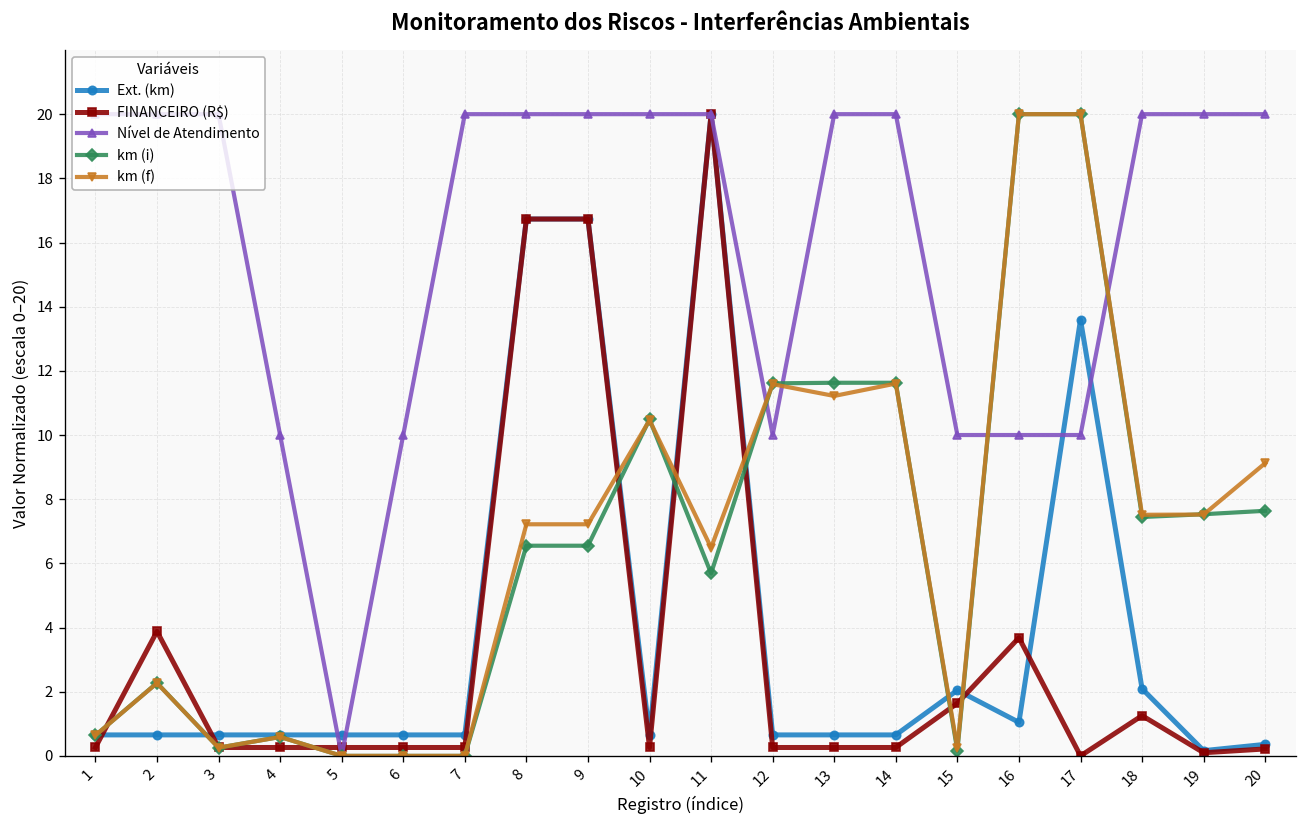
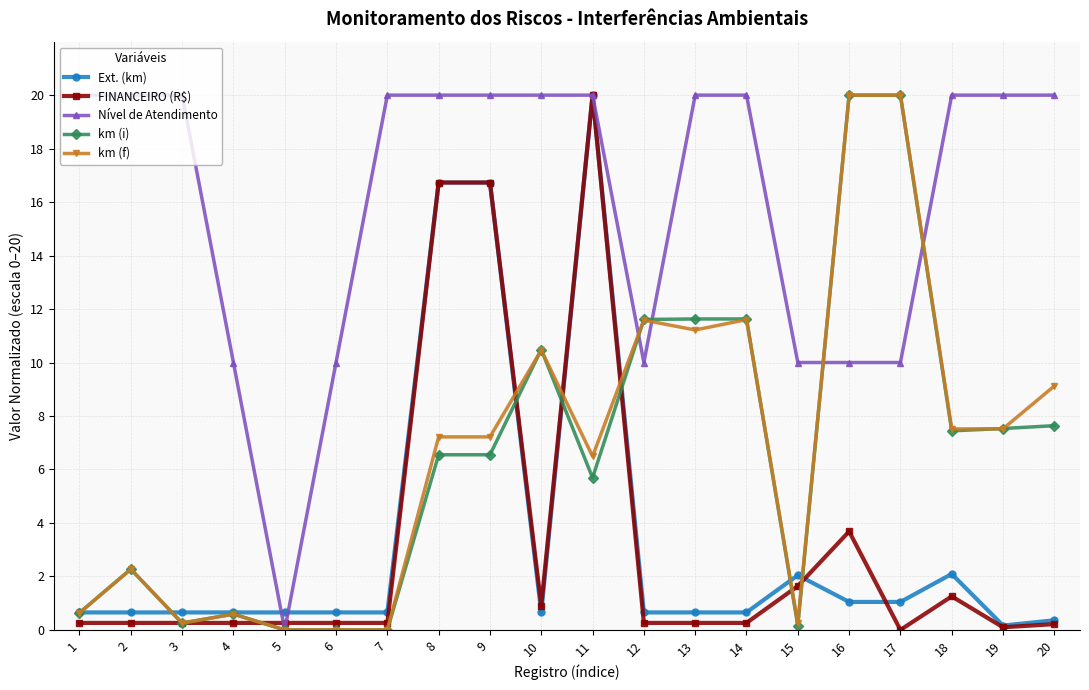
  {
    "Ext. (km)": {
      "2": 0.7,
      "3": 0.7,
      "5": 0.7,
      "6": 0.7,
      "7": 0.7,
      "10": 0.7,
      "12": 0.7,
      "13": 0.7,
      "14": 0.7,
      "15": 2.0,
      "16": 1.0,
-     "17": 13.6,
+     "17": 1.0,
      "18": 2.1,
      "20": 0.4
    },
    "FINANCEIRO (R$)": {
      "1": 0.3,
-     "2": 3.9,
+     "2": 0.3,
      "4": 0.3,
      "5": 0.3,
      "6": 0.3,
      "7": 0.3,
-     "10": 0.3,
+     "10": 0.9,
      "12": 0.3,
      "13": 0.3,
      "14": 0.3,
      "15": 1.6,
      "16": 3.7,
      "17": 0.0,
      "18": 1.3,
      "20": 0.2
    },
    "Nível de Atendimento": {
      "4": 10.0,
      "6": 10.0,
      "7": 20.0,
      "8": 20.0,
      "9": 20.0,
      "10": 20.0,
      "12": 10.0,
      "13": 20.0,
      "14": 20.0,
      "15": 10.0,
      "16": 10.0,
      "17": 10.0,
      "18": 20.0,
      "19": 20.0,
      "20": 20.0
    },
    "km (i)": {
      "8": 6.6,
      "9": 6.6,
      "11": 5.7,
      "13": 11.6,
      "20": 7.6
    },
    "km (f)": {
      "8": 7.2,
      "9": 7.2,
      "11": 6.5,
      "13": 11.2,
      "20": 9.1
    }
  }
